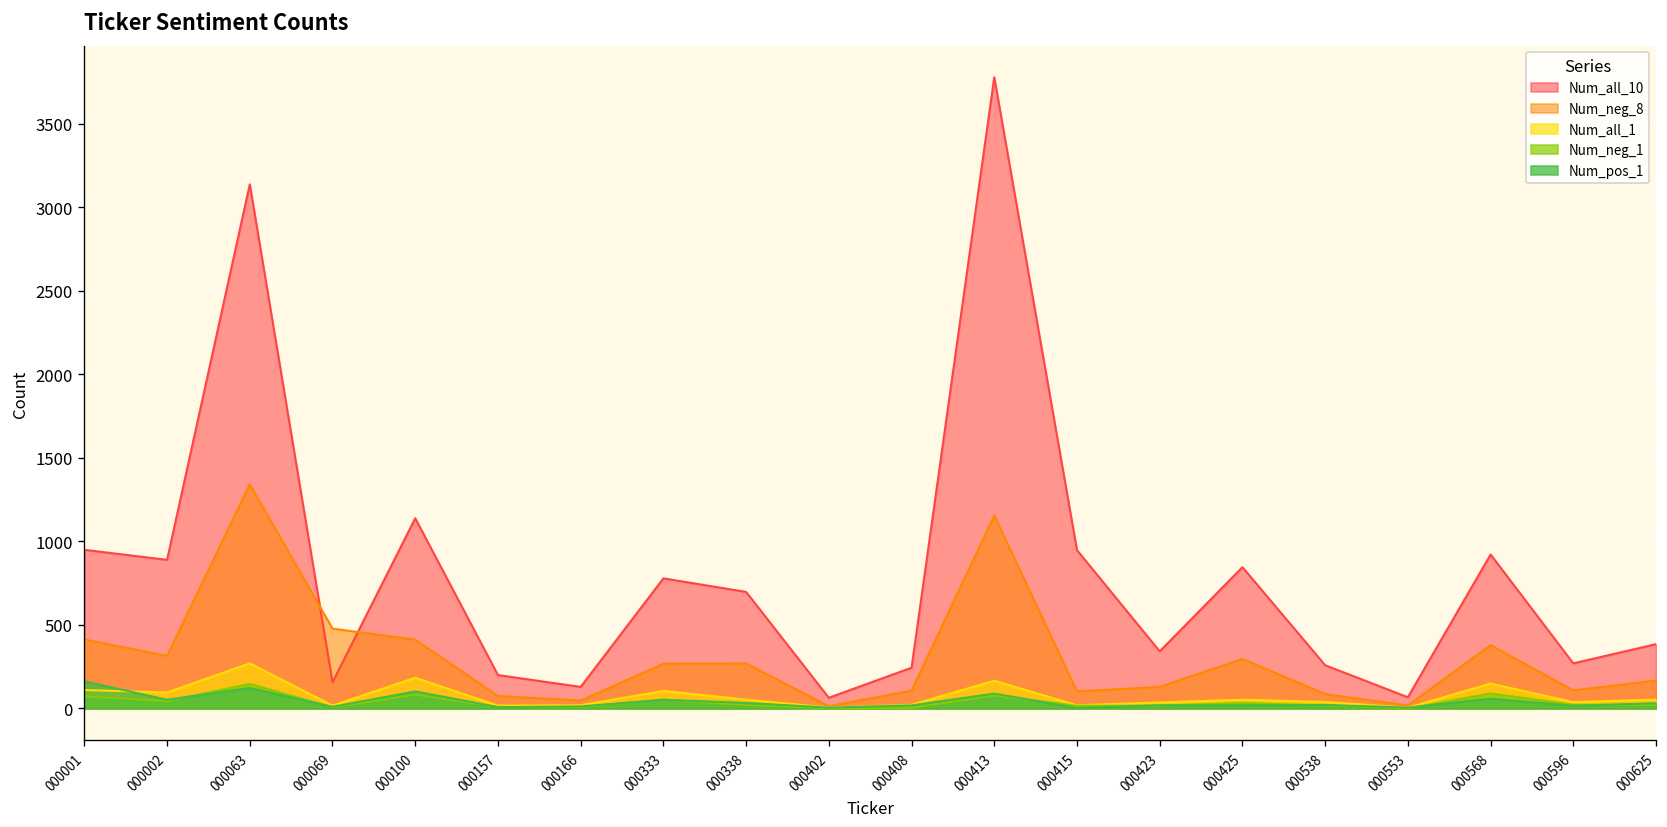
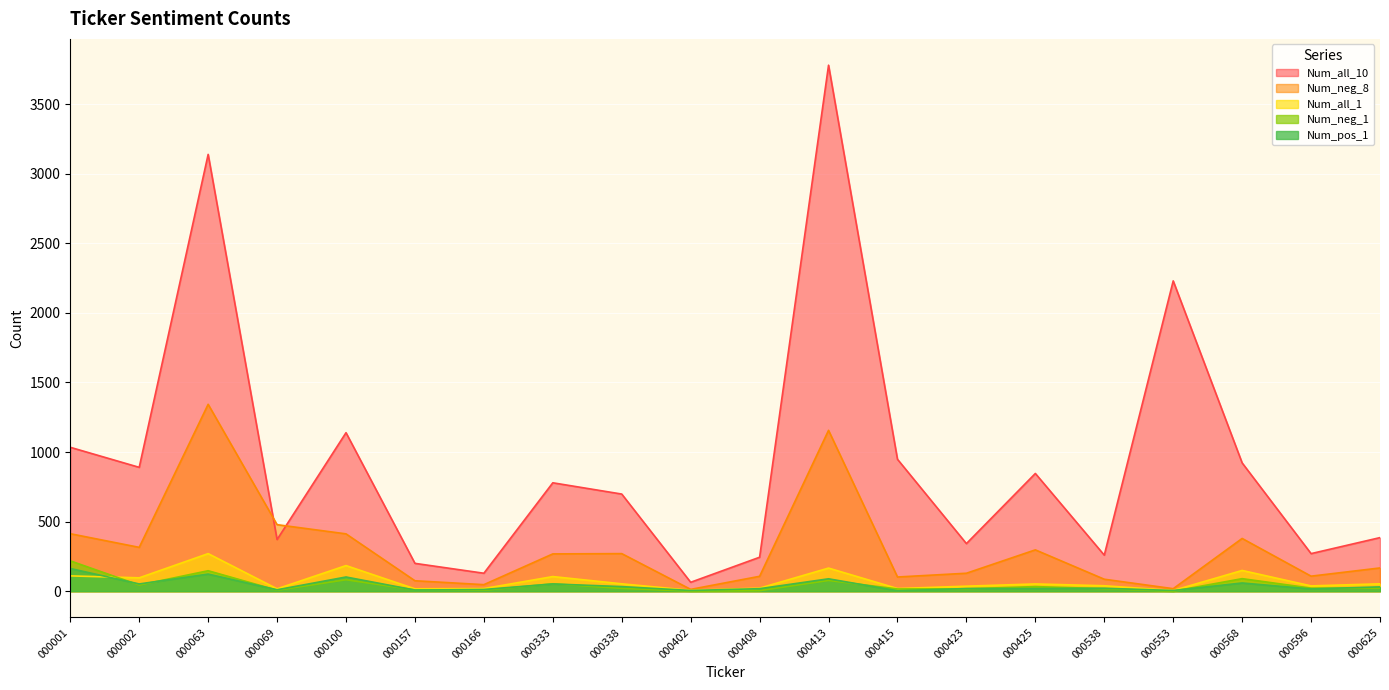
  {
    "Num_all_10": {
-     "000001": 950,
+     "000001": 1030,
      "000002": 890,
      "000063": 3140,
-     "000069": 160,
+     "000069": 370,
      "000100": 1140,
      "000157": 200,
      "000166": 130,
      "000333": 780,
      "000338": 700,
      "000402": 60,
      "000408": 240,
      "000413": 3780,
      "000415": 950,
      "000423": 340,
      "000425": 850,
      "000538": 260,
-     "000553": 70,
+     "000553": 2230,
      "000568": 920,
      "000596": 270,
      "000625": 390
    },
    "Num_neg_8": {
      "000001": 410,
      "000002": 320,
      "000063": 1340,
      "000069": 480,
      "000100": 410,
      "000157": 80,
      "000166": 50,
      "000333": 270,
      "000338": 270,
      "000408": 110,
      "000413": 1160,
      "000415": 100,
      "000423": 130,
      "000425": 300,
      "000538": 90,
      "000568": 380,
      "000596": 110,
      "000625": 170
    },
    "Num_all_1": {
      "000001": 110,
      "000002": 100,
      "000063": 270,
      "000100": 180,
      "000333": 110,
      "000338": 50,
      "000413": 170,
      "000425": 50,
      "000568": 150,
      "000625": 50
    },
    "Num_neg_1": {
-     "000001": 70,
+     "000001": 220,
      "000063": 150,
      "000100": 80,
      "000568": 90
    },
    "Num_pos_1": {
      "000001": 160,
      "000063": 120,
      "000100": 100,
      "000568": 60
    }
  }
